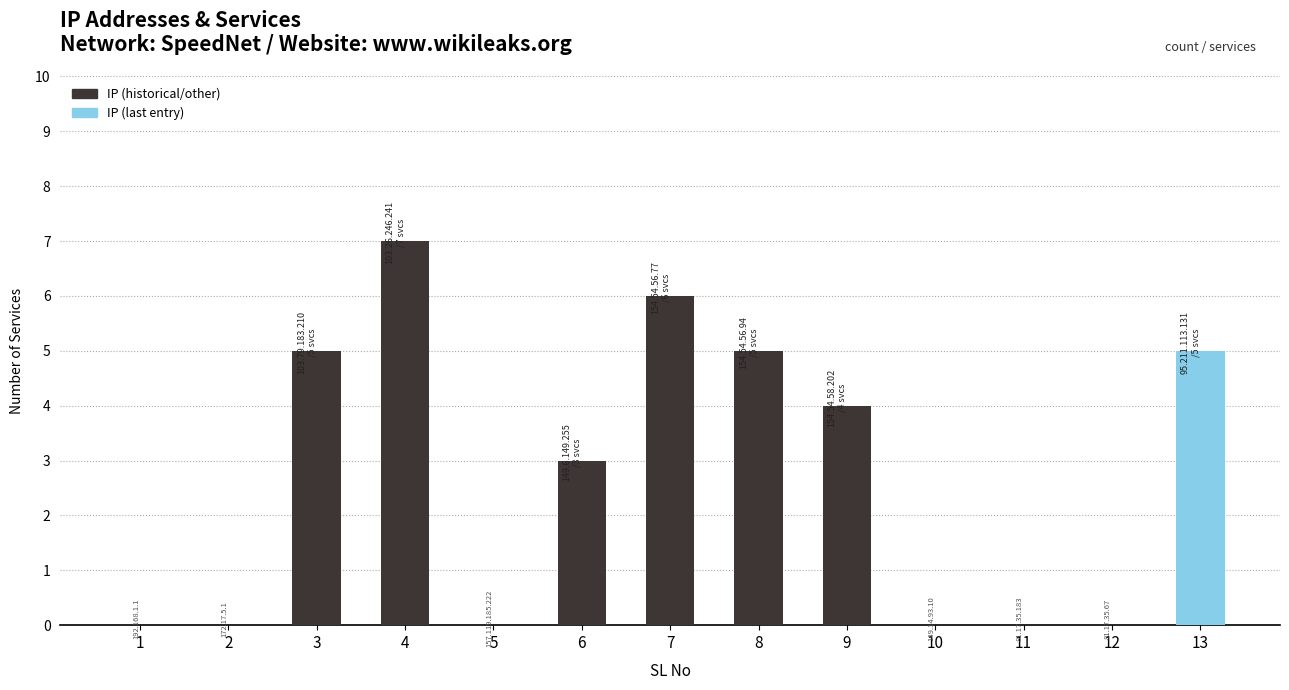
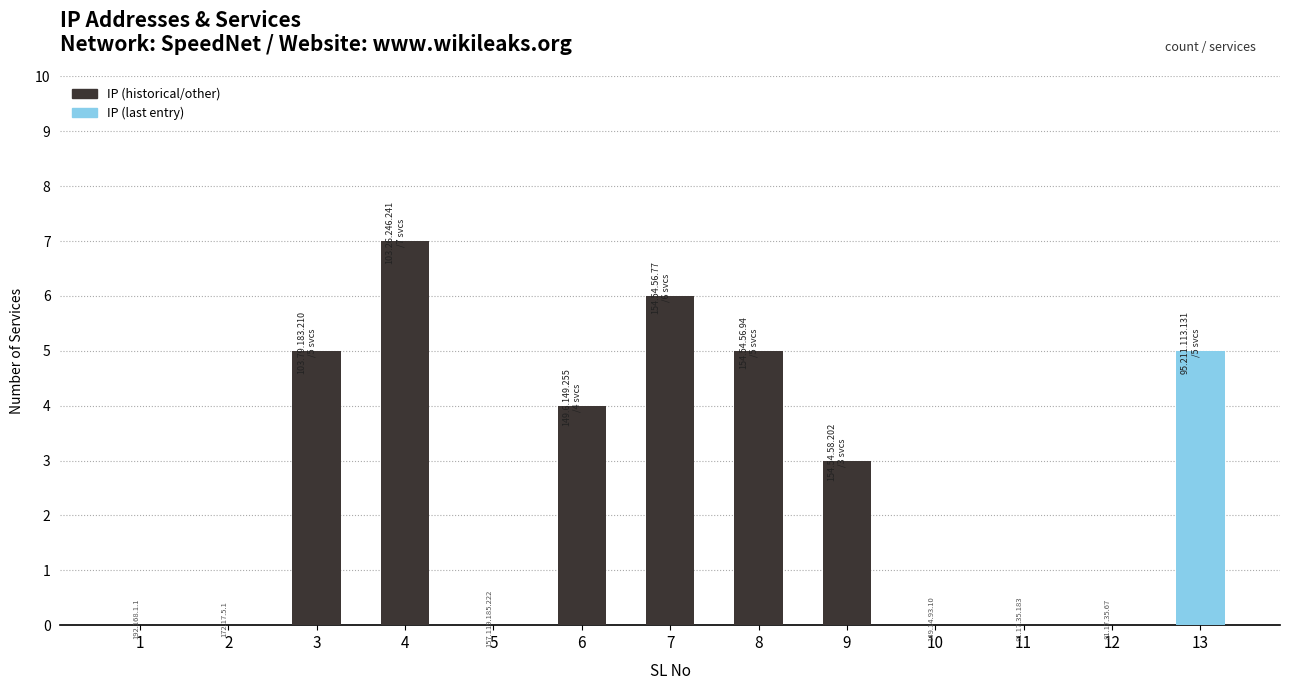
  {
    "3": 5,
    "4": 7,
-   "6": 3,
+   "6": 4,
    "7": 6,
    "8": 5,
-   "9": 4,
+   "9": 3,
    "13": 5
  }
